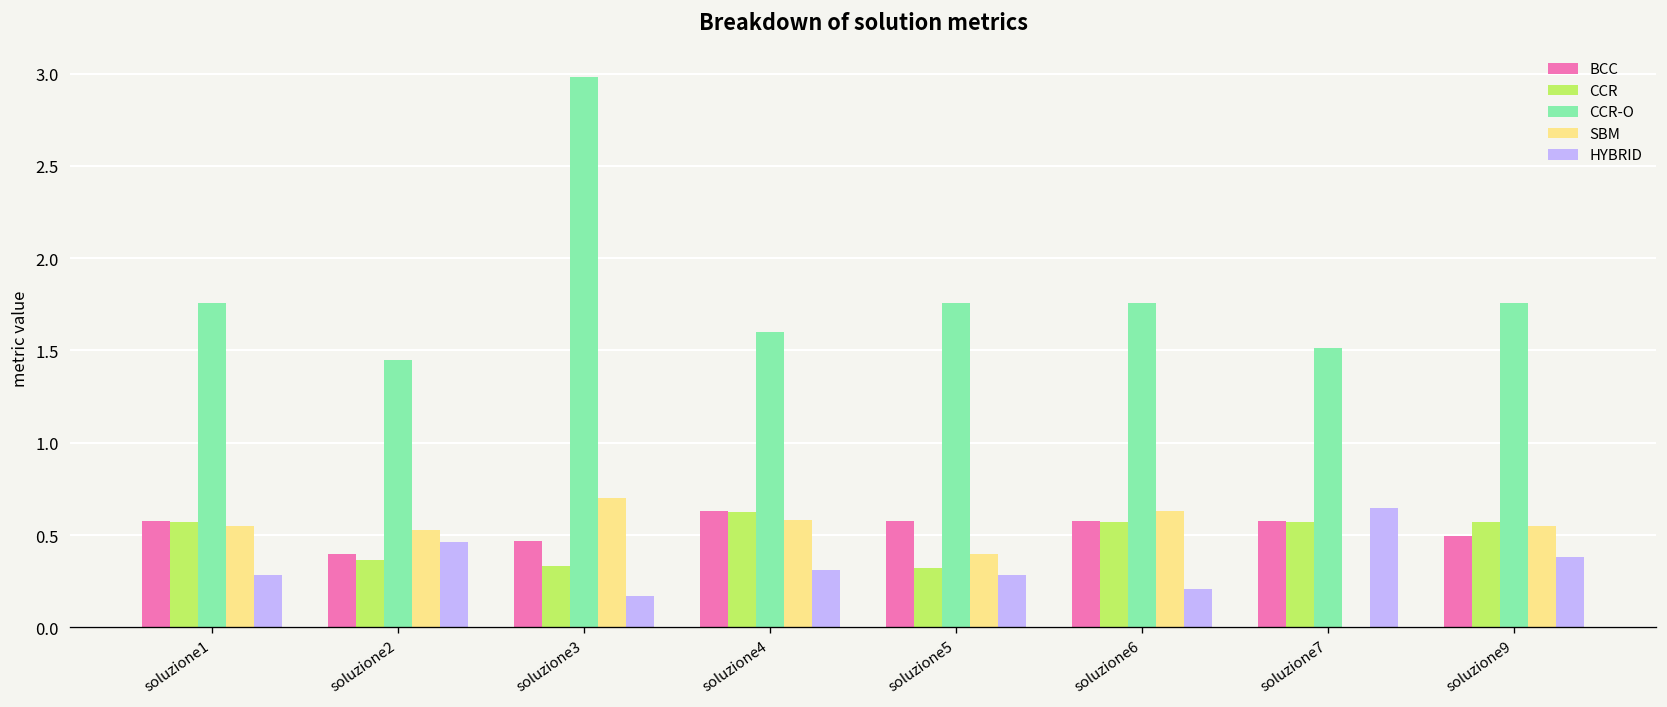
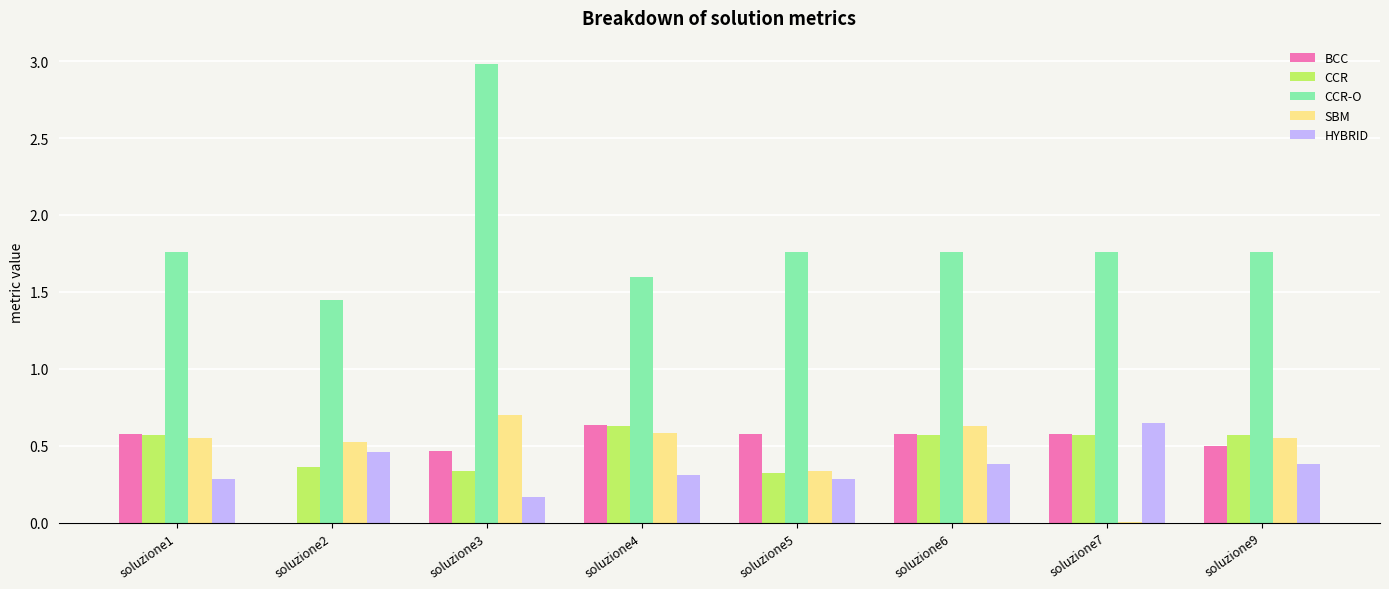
  {
    "BCC": {
      "soluzione1": 0.58,
-     "soluzione2": 0.4,
+     "soluzione2": 0.0,
      "soluzione3": 0.47,
      "soluzione4": 0.63,
      "soluzione5": 0.58,
      "soluzione6": 0.58,
      "soluzione7": 0.58,
      "soluzione9": 0.5
    },
    "CCR": {
      "soluzione1": 0.57,
      "soluzione2": 0.36,
      "soluzione3": 0.34,
      "soluzione4": 0.63,
      "soluzione5": 0.32,
      "soluzione6": 0.57,
      "soluzione7": 0.57,
      "soluzione9": 0.57
    },
    "CCR-O": {
      "soluzione1": 1.76,
      "soluzione2": 1.45,
      "soluzione3": 2.98,
      "soluzione4": 1.60,
      "soluzione5": 1.76,
      "soluzione6": 1.76,
-     "soluzione7": 1.51,
+     "soluzione7": 1.76,
      "soluzione9": 1.76
    },
    "SBM": {
      "soluzione1": 0.55,
      "soluzione2": 0.53,
      "soluzione3": 0.70,
      "soluzione4": 0.58,
-     "soluzione5": 0.40,
+     "soluzione5": 0.34,
      "soluzione6": 0.63,
      "soluzione9": 0.55
    },
    "HYBRID": {
      "soluzione1": 0.28,
      "soluzione2": 0.46,
      "soluzione3": 0.17,
      "soluzione4": 0.31,
      "soluzione5": 0.28,
-     "soluzione6": 0.21,
+     "soluzione6": 0.38,
      "soluzione7": 0.65,
      "soluzione9": 0.38
    }
  }
